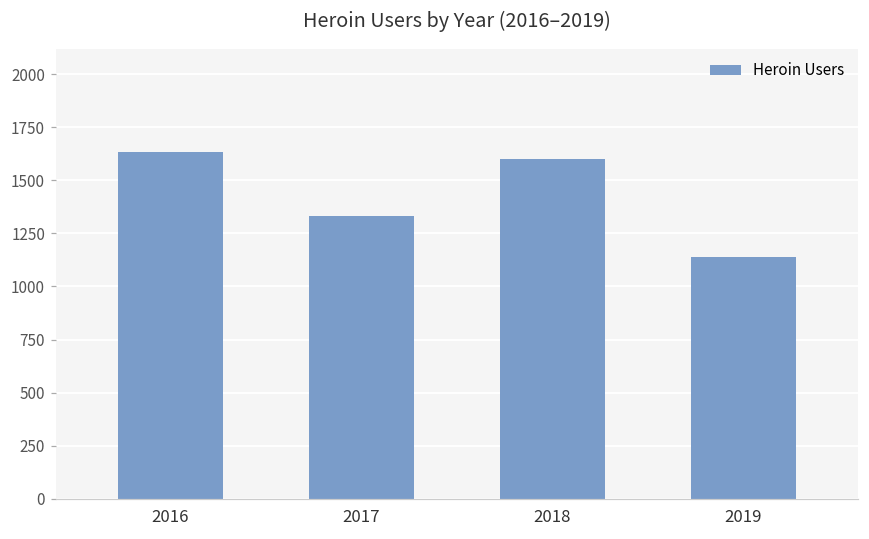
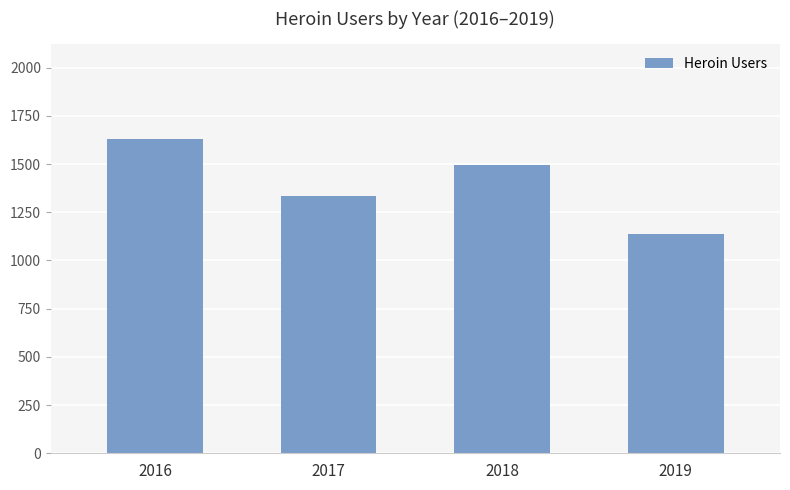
  {
    "2016": 1630,
    "2017": 1330,
-   "2018": 1600,
+   "2018": 1500,
    "2019": 1140
  }
